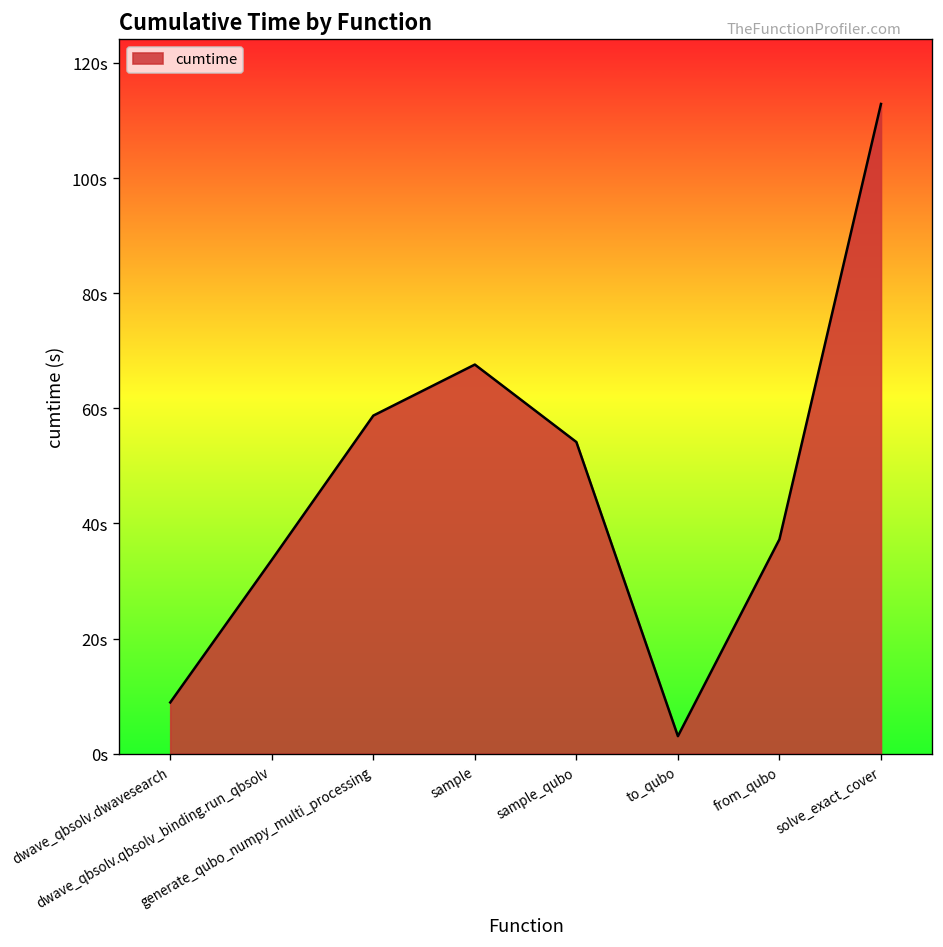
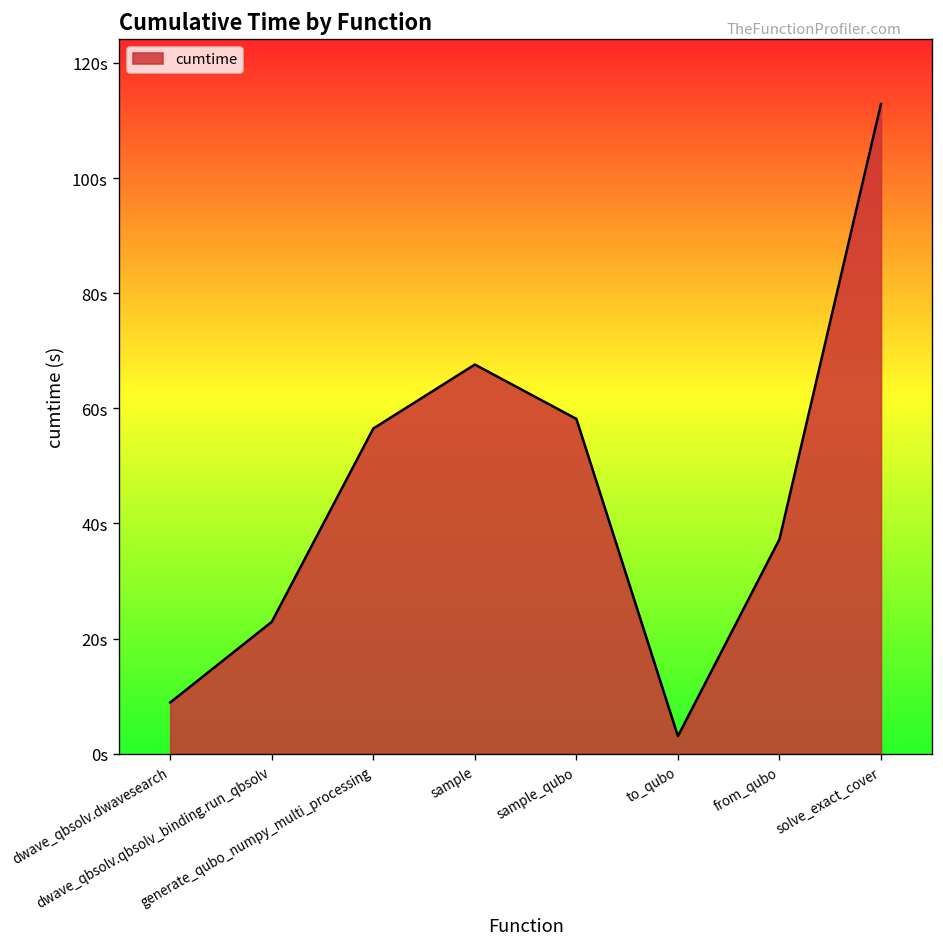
  {
    "dwave_qbsolv.dwavesearch": "9s",
-   "dwave_qbsolv.qbsolv_binding.run_qbsolv": "34s",
-   "generate_qubo_numpy_multi_processing": "59s",
+   "dwave_qbsolv.qbsolv_binding.run_qbsolv": "23s",
+   "generate_qubo_numpy_multi_processing": "56s",
    "sample": "68s",
-   "sample_qubo": "54s",
+   "sample_qubo": "58s",
    "to_qubo": "3s",
    "from_qubo": "37s",
    "solve_exact_cover": "113s"
  }
